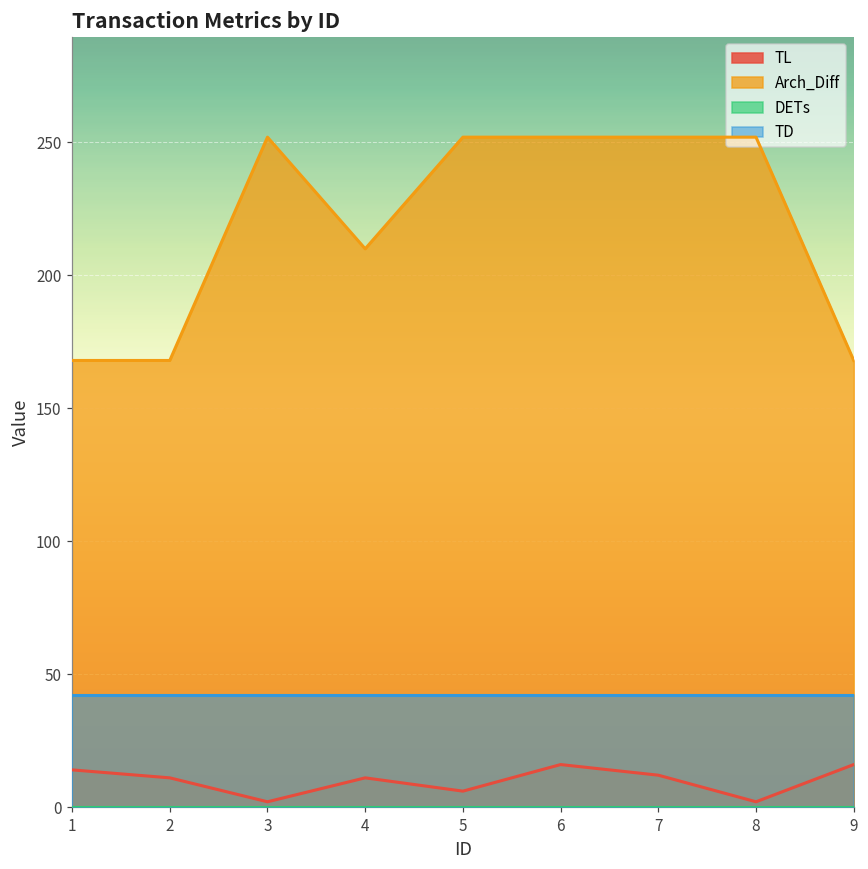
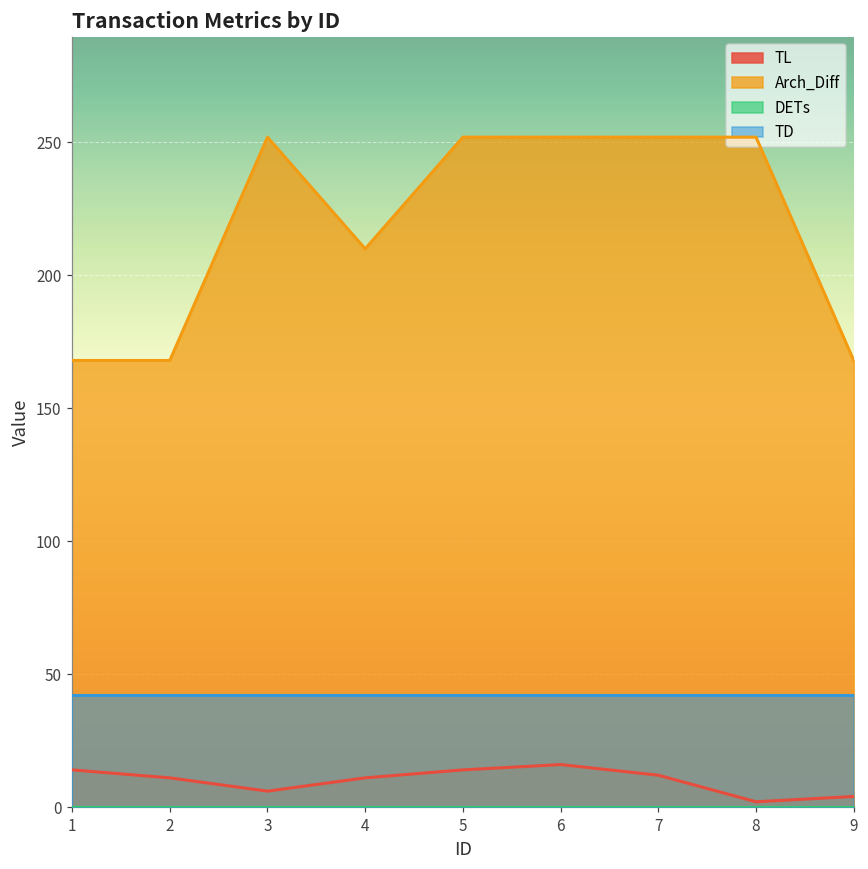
  {
    "TL": {
      "1": 14,
      "2": 11,
-     "3": 2,
+     "3": 6,
      "4": 11,
-     "5": 6,
+     "5": 14,
      "6": 16,
      "7": 12,
      "8": 2,
-     "9": 16
+     "9": 4
    },
    "Arch_Diff": {
      "1": 168,
      "2": 168,
      "3": 252,
      "4": 210,
      "5": 252,
      "6": 252,
      "7": 252,
      "9": 168
    },
    "DETs": {
      "1": 0,
      "2": 0,
      "3": 0,
      "4": 0,
      "5": 0,
      "6": 0,
      "7": 0,
      "8": 0,
      "9": 0
    },
    "TD": {
      "1": 42,
      "2": 42,
      "3": 42,
      "4": 42,
      "5": 42,
      "6": 42,
      "7": 42,
      "8": 42,
      "9": 42
    }
  }
